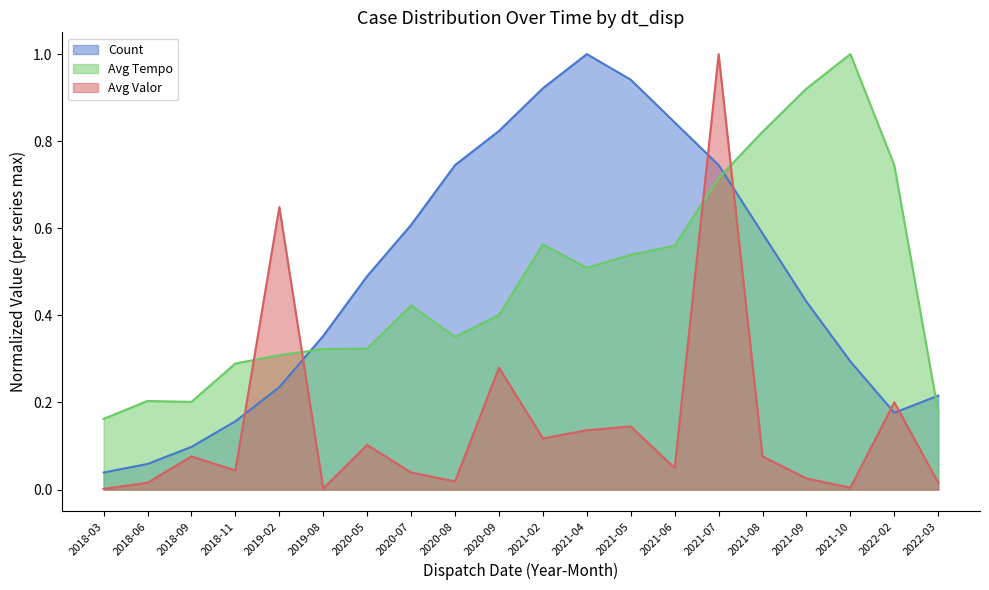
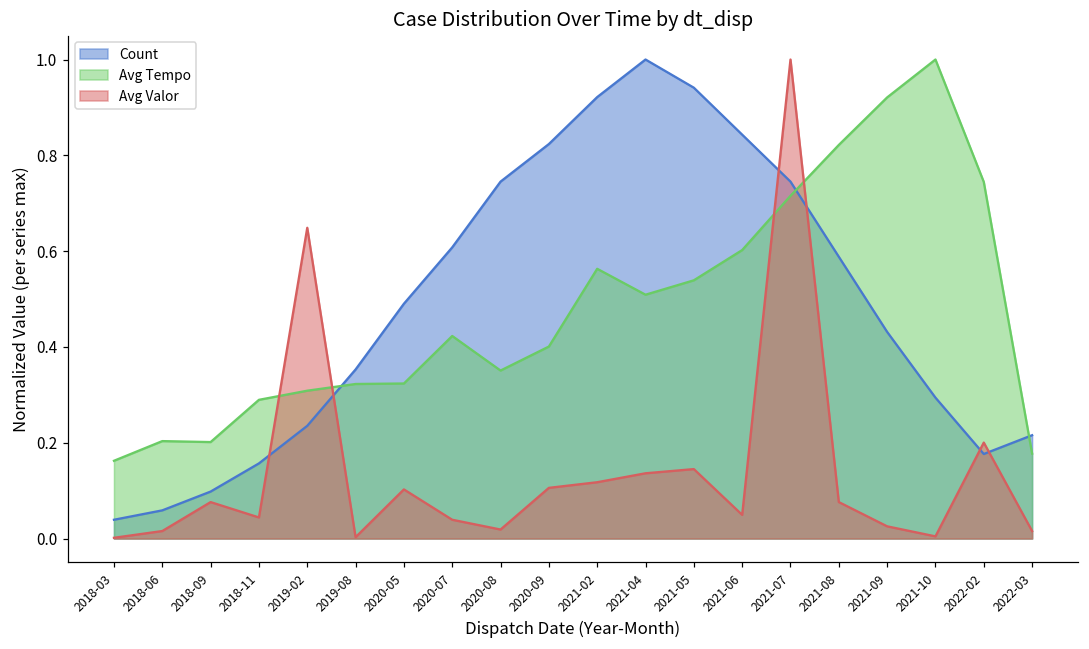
  {
    "Count": {
      "2018-03": 0.04,
      "2018-06": 0.06,
      "2018-09": 0.10,
      "2018-11": 0.16,
      "2019-02": 0.24,
      "2019-08": 0.35,
      "2020-05": 0.49,
      "2020-07": 0.61,
      "2020-08": 0.75,
      "2020-09": 0.82,
      "2021-02": 0.92,
      "2021-04": 1.00,
      "2021-05": 0.94,
      "2021-06": 0.84,
      "2021-07": 0.75,
      "2021-08": 0.59,
      "2021-09": 0.43,
      "2021-10": 0.29,
      "2022-02": 0.18,
      "2022-03": 0.22
    },
    "Avg Tempo": {
      "2018-03": 0.16,
      "2018-06": 0.20,
      "2018-09": 0.20,
      "2018-11": 0.29,
      "2019-02": 0.31,
      "2019-08": 0.32,
      "2020-05": 0.32,
      "2020-07": 0.42,
      "2020-08": 0.35,
      "2020-09": 0.40,
      "2021-02": 0.56,
      "2021-04": 0.51,
      "2021-05": 0.54,
-     "2021-06": 0.56,
+     "2021-06": 0.60,
      "2021-07": 0.72,
      "2021-08": 0.82,
      "2021-09": 0.92,
      "2021-10": 1.00,
      "2022-02": 0.74,
      "2022-03": 0.18
    },
    "Avg Valor": {
      "2018-03": 0.00,
      "2018-06": 0.02,
      "2018-09": 0.08,
      "2018-11": 0.04,
      "2019-02": 0.65,
      "2019-08": 0.00,
      "2020-05": 0.10,
      "2020-07": 0.04,
      "2020-08": 0.02,
-     "2020-09": 0.28,
+     "2020-09": 0.11,
      "2021-02": 0.12,
      "2021-04": 0.14,
      "2021-05": 0.14,
      "2021-06": 0.05,
      "2021-07": 1.00,
      "2021-08": 0.08,
      "2021-09": 0.03,
      "2021-10": 0.00,
      "2022-02": 0.20,
      "2022-03": 0.02
    }
  }
